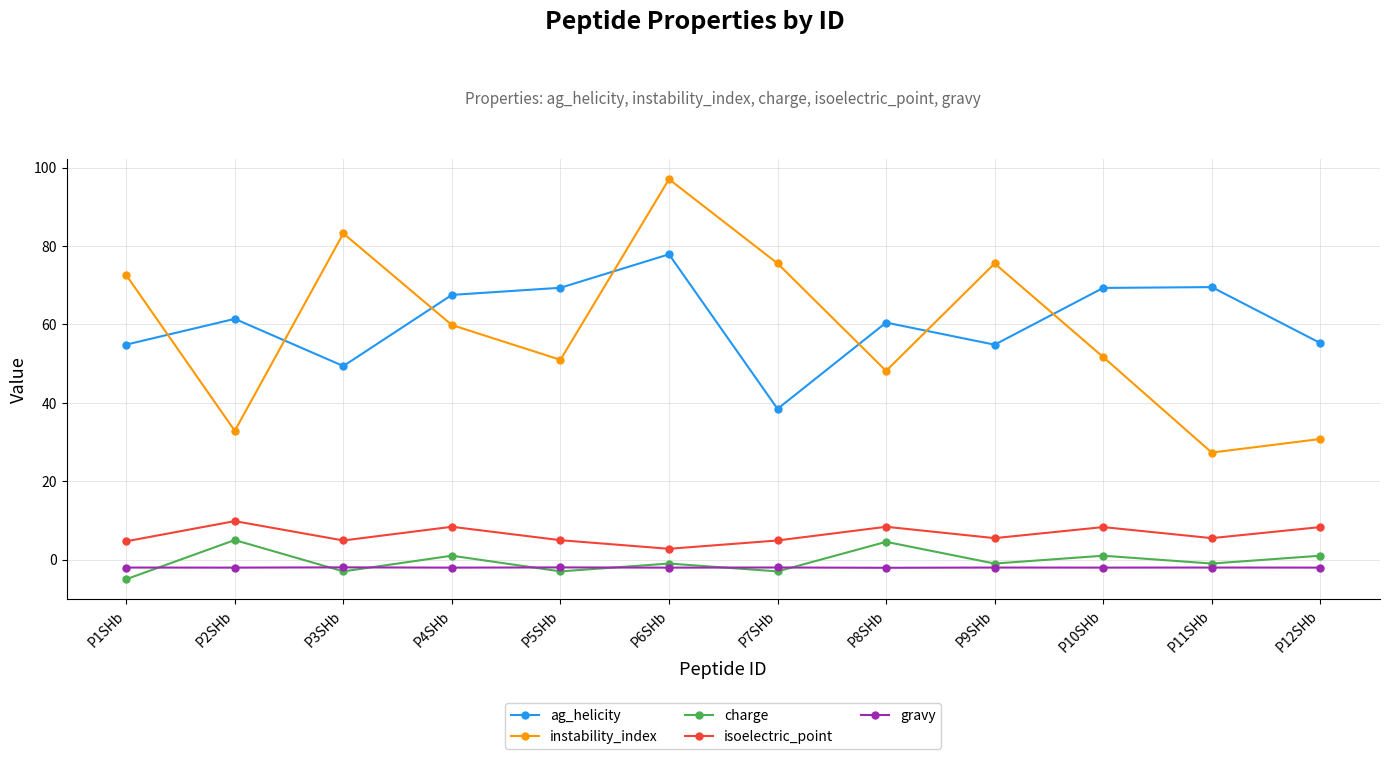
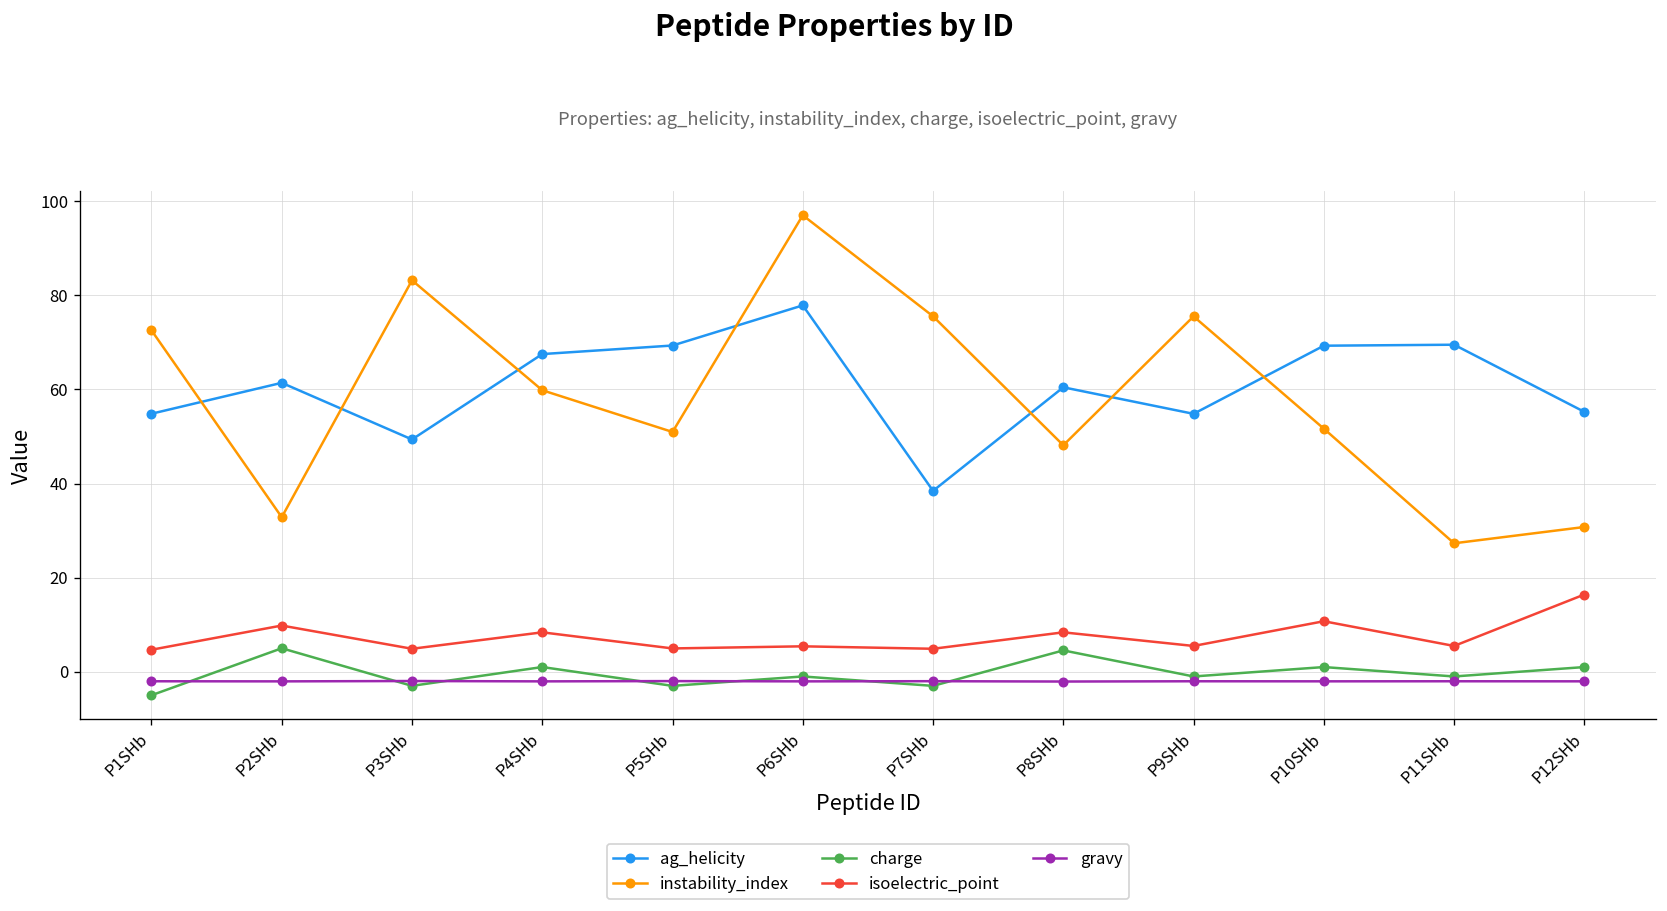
  {
    "ag_helicity": {
      "P1SHb": 55,
      "P2SHb": 61,
      "P3SHb": 49,
      "P4SHb": 68,
      "P5SHb": 69,
      "P6SHb": 78,
      "P7SHb": 38,
      "P8SHb": 60,
      "P9SHb": 55,
      "P10SHb": 69,
      "P11SHb": 70,
      "P12SHb": 55
    },
    "instability_index": {
      "P1SHb": 73,
      "P2SHb": 33,
      "P3SHb": 83,
      "P4SHb": 60,
      "P5SHb": 51,
      "P6SHb": 97,
      "P7SHb": 76,
      "P8SHb": 48,
      "P9SHb": 76,
      "P10SHb": 52,
      "P11SHb": 27,
      "P12SHb": 31
    },
    "charge": {
      "P1SHb": -5,
      "P2SHb": 5,
      "P3SHb": -3,
      "P4SHb": 1,
      "P5SHb": -3,
      "P6SHb": -1,
      "P7SHb": -3,
      "P8SHb": 5,
      "P9SHb": -1,
      "P10SHb": 1,
      "P11SHb": -1,
      "P12SHb": 1
    },
    "isoelectric_point": {
      "P1SHb": 5,
      "P2SHb": 10,
      "P3SHb": 5,
      "P4SHb": 8,
      "P5SHb": 5,
-     "P6SHb": 3,
+     "P6SHb": 5,
      "P7SHb": 5,
      "P8SHb": 8,
      "P9SHb": 5,
-     "P10SHb": 8,
+     "P10SHb": 11,
      "P11SHb": 5,
-     "P12SHb": 8
+     "P12SHb": 16
    },
    "gravy": {
      "P1SHb": -2,
      "P2SHb": -2,
      "P3SHb": -2,
      "P4SHb": -2,
      "P5SHb": -2,
      "P6SHb": -2,
      "P7SHb": -2,
      "P8SHb": -2,
      "P9SHb": -2,
      "P10SHb": -2,
      "P11SHb": -2,
      "P12SHb": -2
    }
  }
